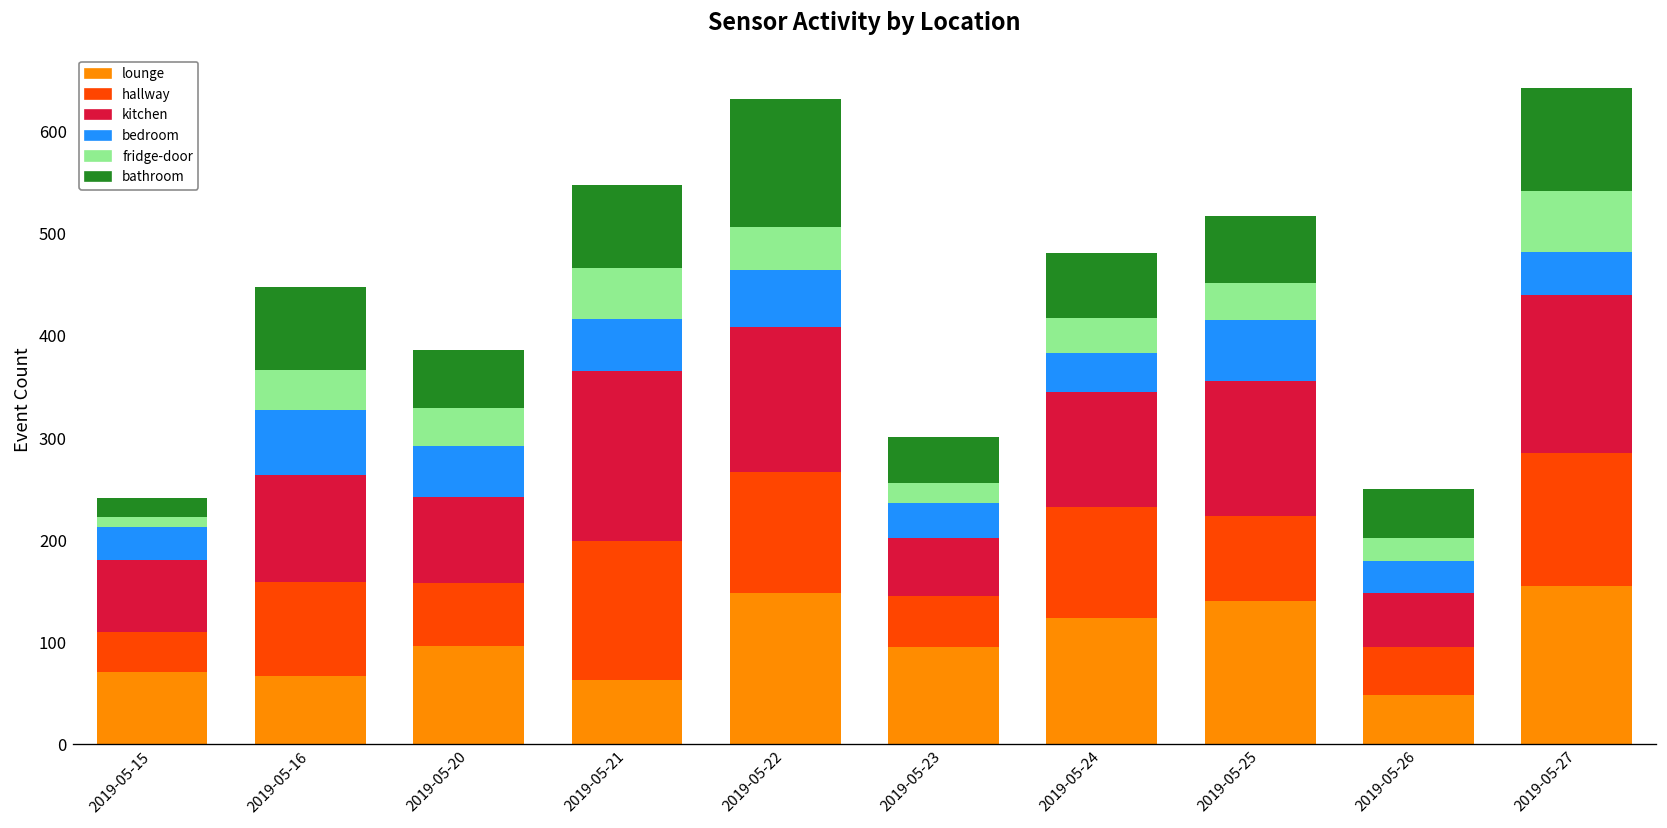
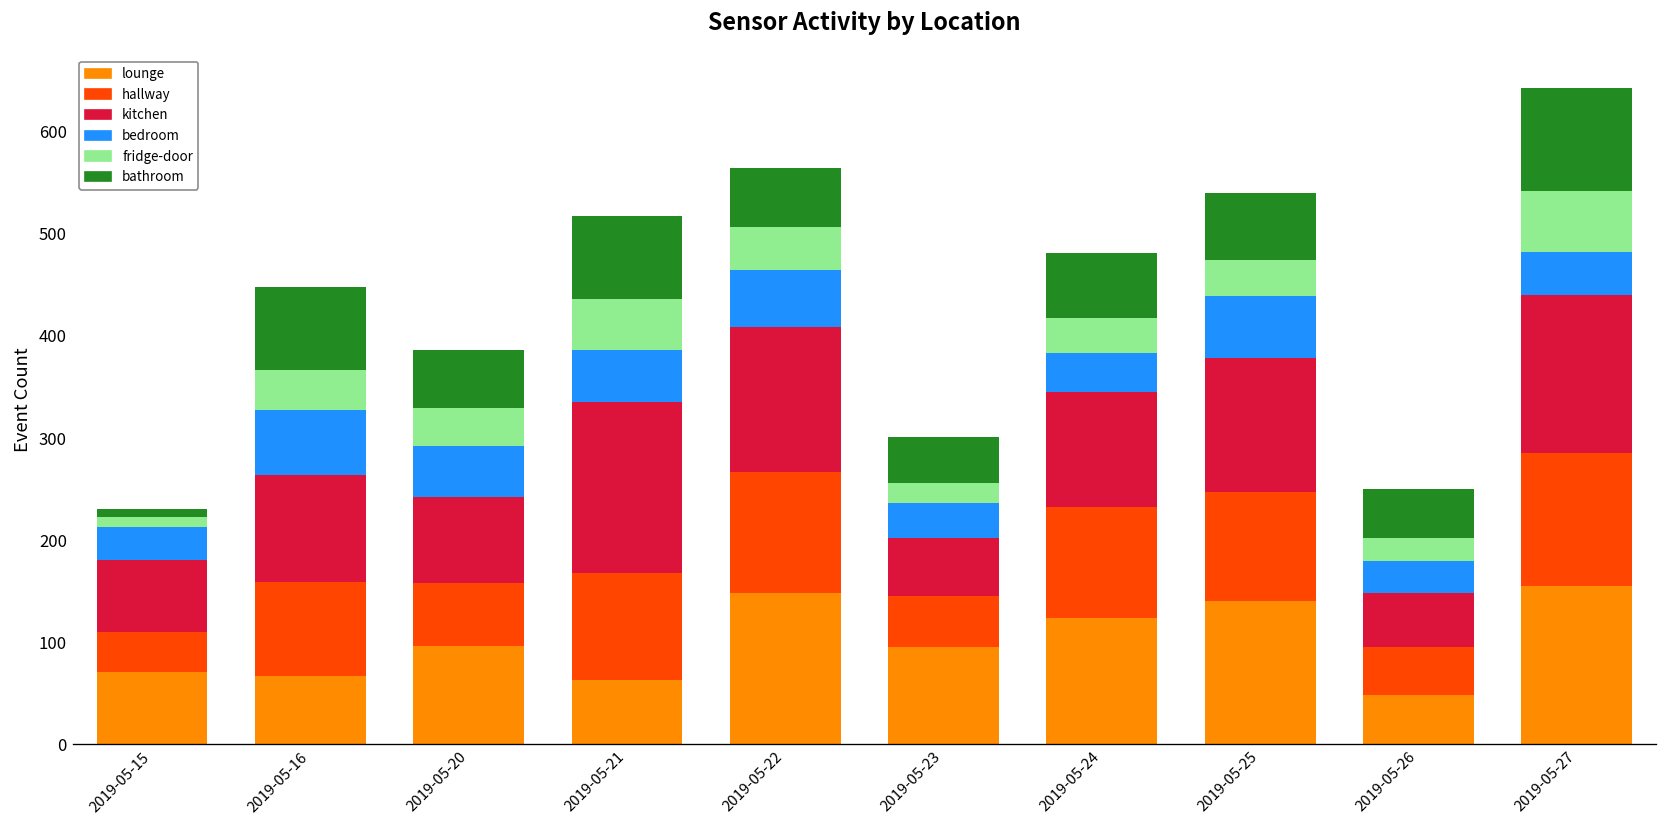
  {
    "lounge": {
      "2019-05-15": 70,
      "2019-05-16": 70,
      "2019-05-20": 100,
      "2019-05-21": 60,
      "2019-05-22": 150,
      "2019-05-23": 100,
      "2019-05-24": 120,
      "2019-05-25": 140,
      "2019-05-26": 50,
      "2019-05-27": 160
    },
    "hallway": {
      "2019-05-15": 40,
      "2019-05-16": 90,
      "2019-05-20": 60,
-     "2019-05-21": 140,
+     "2019-05-21": 110,
      "2019-05-22": 120,
      "2019-05-23": 50,
      "2019-05-24": 110,
-     "2019-05-25": 80,
+     "2019-05-25": 110,
      "2019-05-26": 50,
      "2019-05-27": 130
    },
    "kitchen": {
      "2019-05-15": 70,
      "2019-05-16": 110,
      "2019-05-20": 80,
      "2019-05-21": 170,
      "2019-05-22": 140,
      "2019-05-23": 60,
      "2019-05-24": 110,
      "2019-05-25": 130,
      "2019-05-26": 50,
      "2019-05-27": 160
    },
    "bedroom": {
      "2019-05-15": 30,
      "2019-05-16": 60,
      "2019-05-20": 50,
      "2019-05-21": 50,
      "2019-05-22": 60,
      "2019-05-23": 30,
      "2019-05-24": 40,
      "2019-05-25": 60,
      "2019-05-26": 30,
      "2019-05-27": 40
    },
    "fridge-door": {
      "2019-05-15": 10,
      "2019-05-16": 40,
      "2019-05-20": 40,
      "2019-05-21": 50,
      "2019-05-22": 40,
      "2019-05-23": 20,
      "2019-05-24": 30,
      "2019-05-25": 40,
      "2019-05-26": 20,
      "2019-05-27": 60
    },
    "bathroom": {
-     "2019-05-15": 20,
+     "2019-05-15": 10,
      "2019-05-16": 80,
      "2019-05-20": 60,
      "2019-05-21": 80,
-     "2019-05-22": 130,
+     "2019-05-22": 60,
      "2019-05-23": 50,
      "2019-05-24": 60,
      "2019-05-25": 70,
      "2019-05-26": 50,
      "2019-05-27": 100
    }
  }
